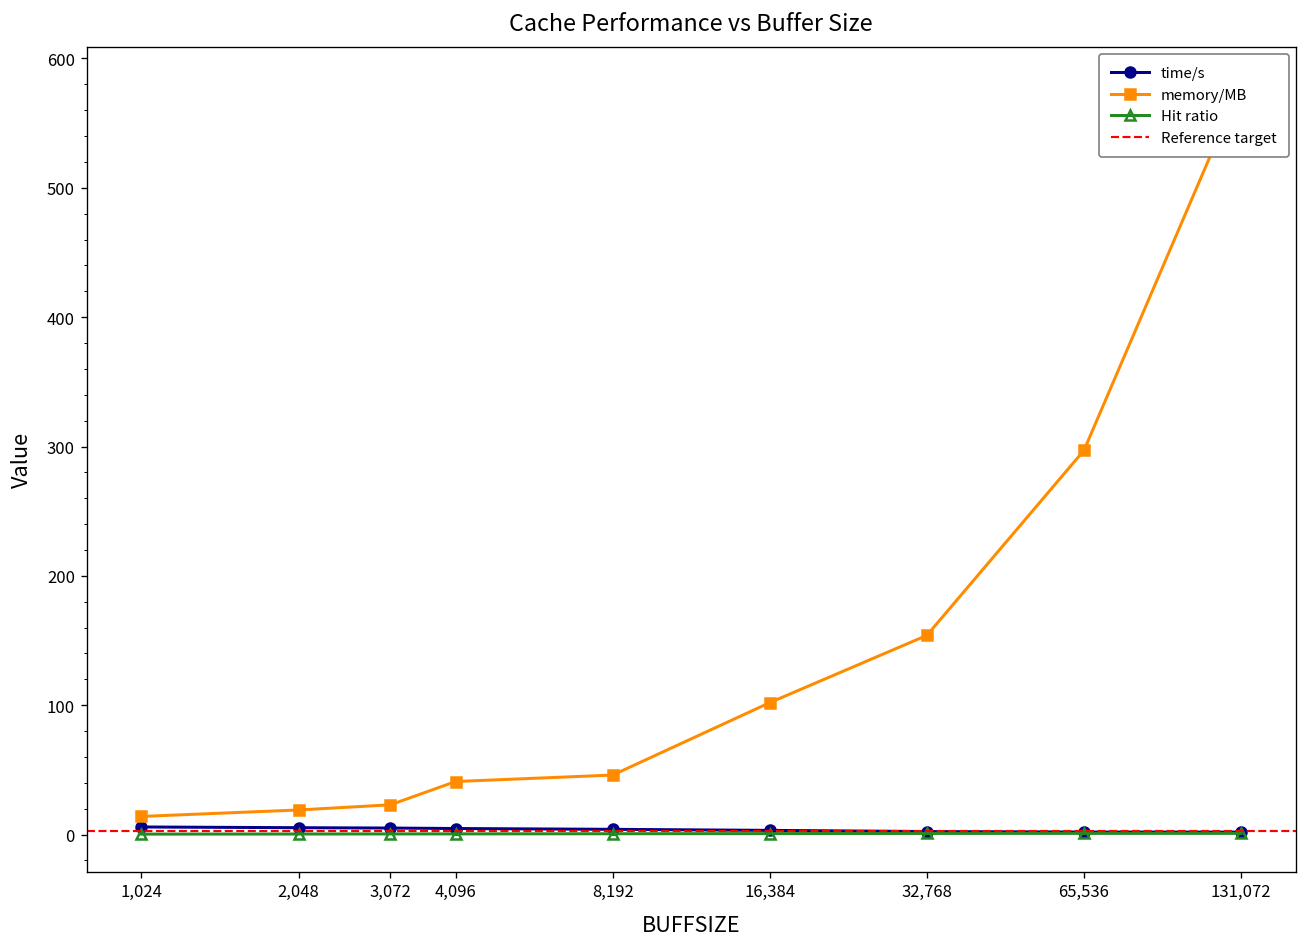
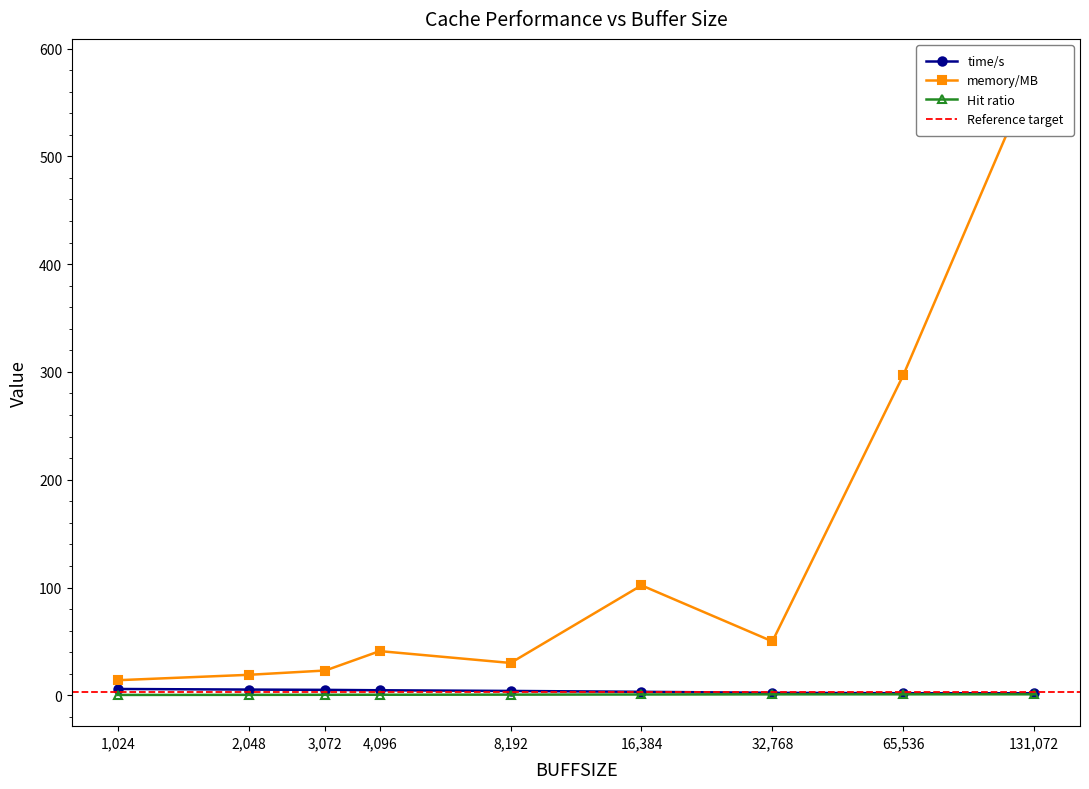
  {
    "time/s": {
      "1,024": 6,
      "2,048": 5,
      "3,072": 5,
      "4,096": 5,
      "8,192": 4,
      "16,384": 3
    },
    "memory/MB": {
      "1,024": 14,
      "2,048": 19,
      "3,072": 23,
      "4,096": 41,
-     "8,192": 46,
+     "8,192": 30,
      "16,384": 102,
-     "32,768": 154,
+     "32,768": 50,
      "65,536": 297
    },
    "Hit ratio": {
      "1,024": 0,
      "2,048": 0,
      "3,072": 0,
      "4,096": 1,
      "8,192": 1,
      "16,384": 1
    }
  }
